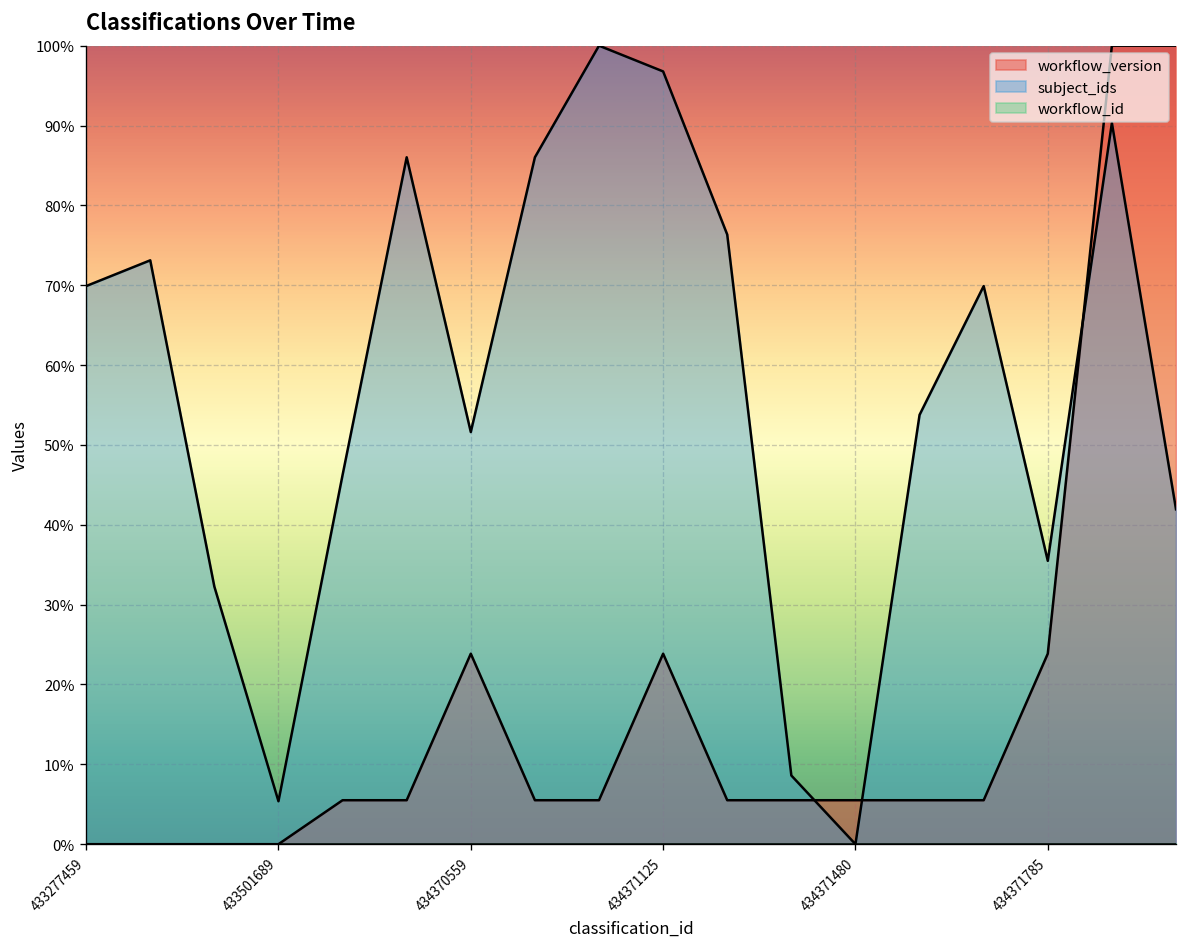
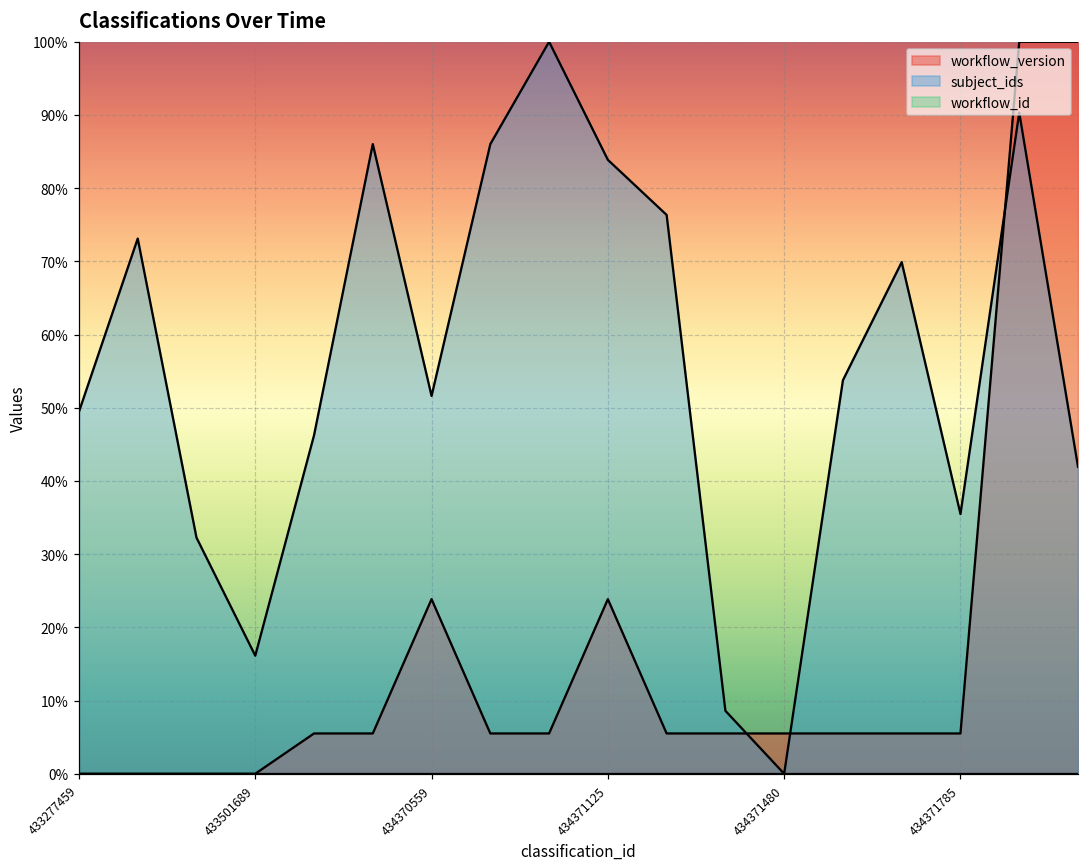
  {
    "workflow_version": {
      "434370559": "24%",
      "434371125": "24%",
      "434371480": "6%",
-     "434371785": "24%"
+     "434371785": "6%"
    },
    "subject_ids": {
-     "433277459": "70%",
-     "433501689": "5%",
+     "433277459": "49%",
+     "433501689": "16%",
      "434370559": "52%",
-     "434371125": "97%",
+     "434371125": "84%",
      "434371785": "35%"
    },
    "workflow_id": {
      "434370559": "0%",
      "434371125": "0%",
      "434371785": "0%"
    }
  }
